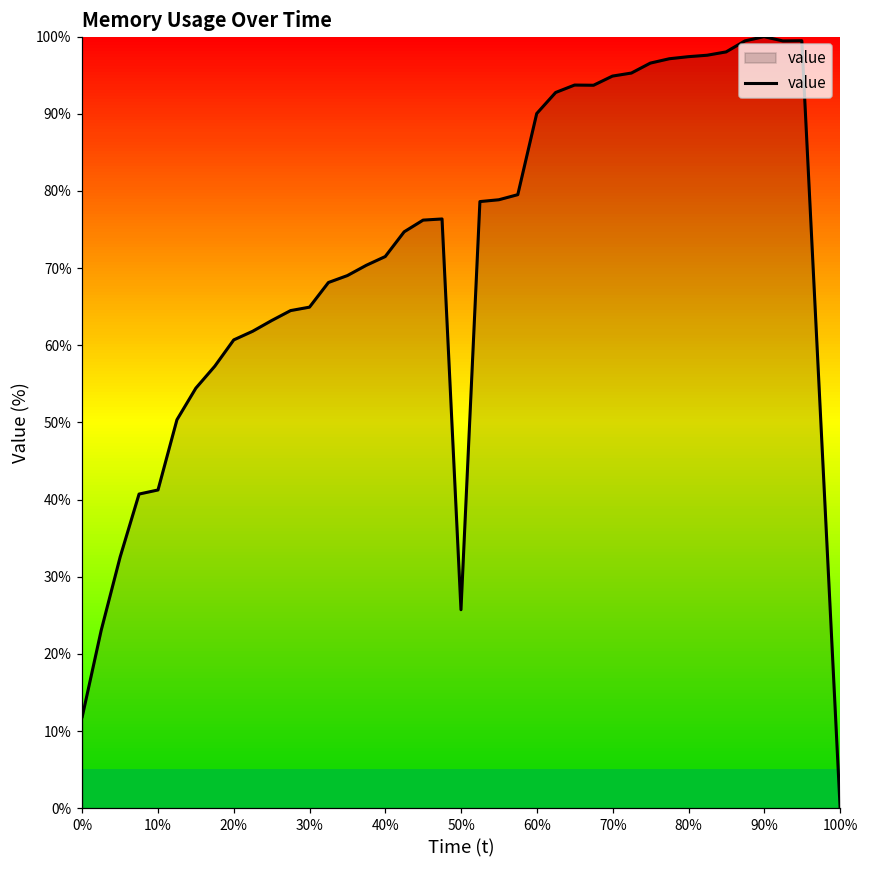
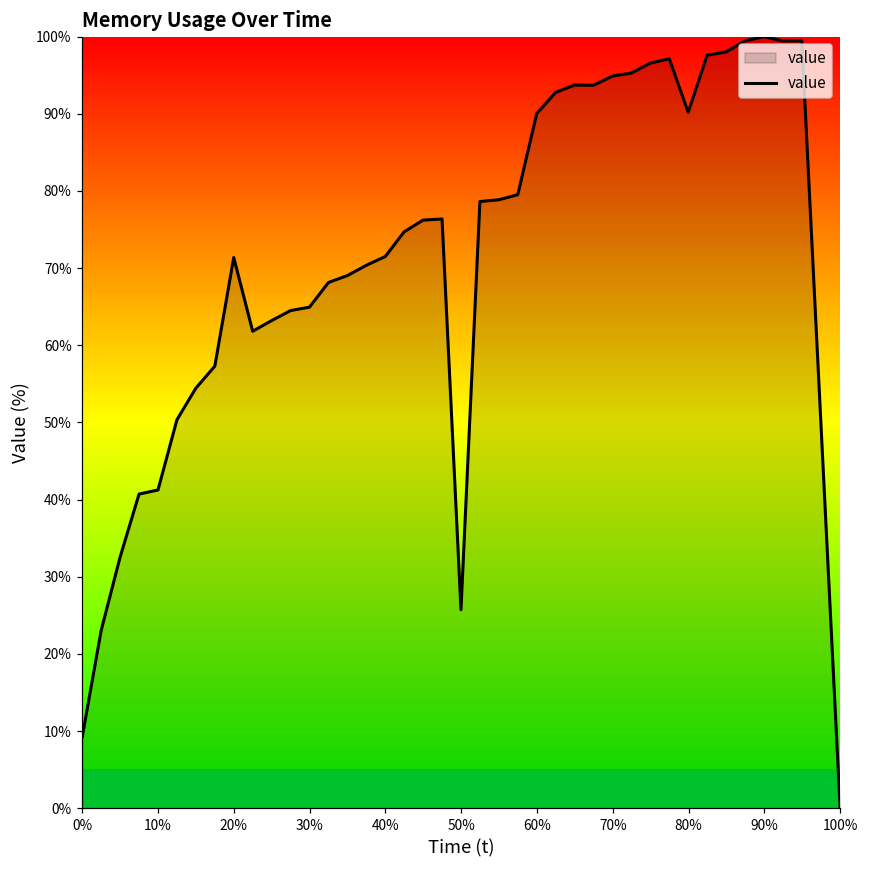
  {
-   "0%": "12%",
+   "0%": "9%",
    "10%": "41%",
-   "20%": "61%",
+   "20%": "71%",
    "30%": "65%",
    "40%": "72%",
    "50%": "26%",
    "60%": "90%",
    "70%": "95%",
-   "80%": "97%",
+   "80%": "90%",
    "100%": "0%"
  }
